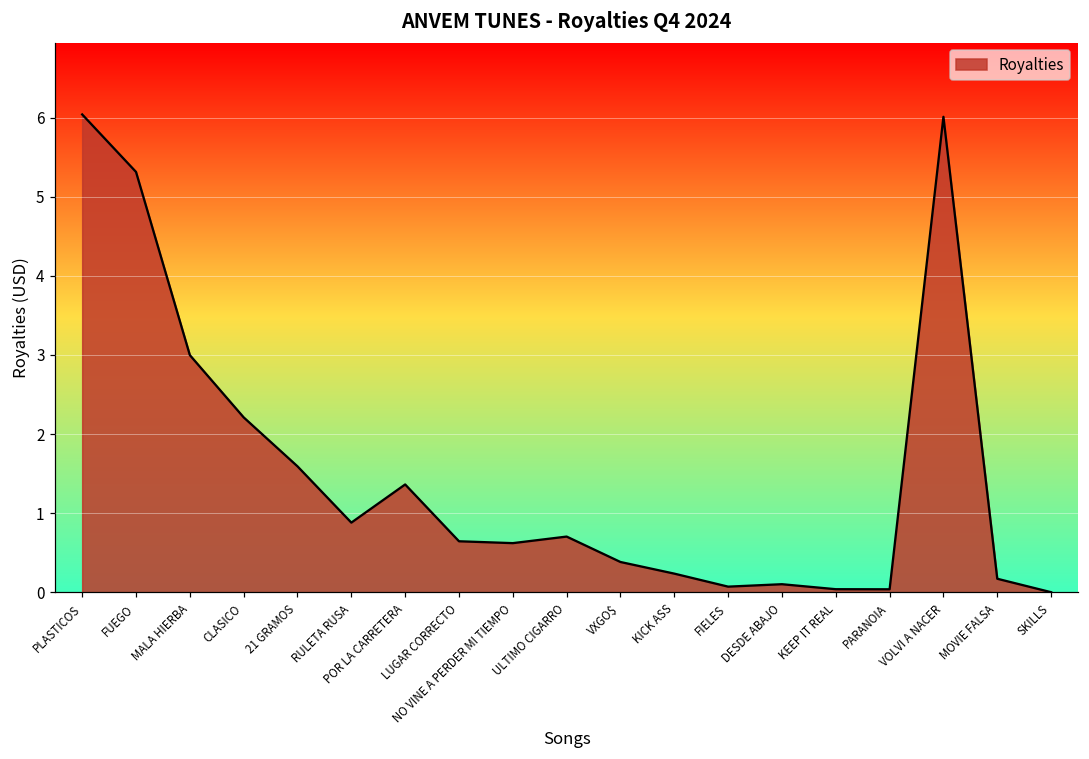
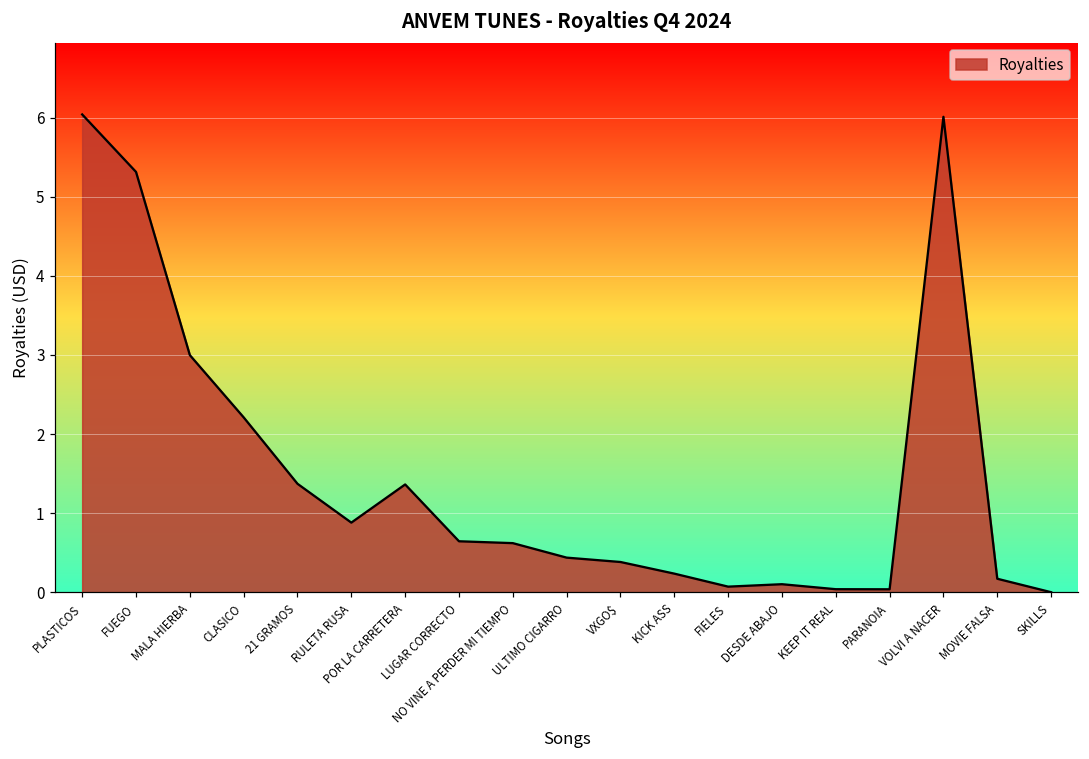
  {
    "PLASTICOS": 6.0,
    "FUEGO": 5.3,
    "MALA HIERBA": 3.0,
    "CLASICO": 2.2,
-   "21 GRAMOS": 1.6,
+   "21 GRAMOS": 1.4,
    "RULETA RUSA": 0.9,
    "POR LA CARRETERA": 1.4,
    "LUGAR CORRECTO": 0.6,
    "NO VINE A PERDER MI TIEMPO": 0.6,
-   "ULTIMO CIGARRO": 0.7,
+   "ULTIMO CIGARRO": 0.4,
    "VXGO$": 0.4,
    "KICK ASS": 0.2,
    "FIELES": 0.1,
    "DESDE ABAJO": 0.1,
    "KEEP IT REAL": 0.0,
    "PARANOIA": 0.0,
    "VOLVI A NACER": 6.0,
    "MOVIE FALSA": 0.2,
    "SKILLS": 0.0
  }
